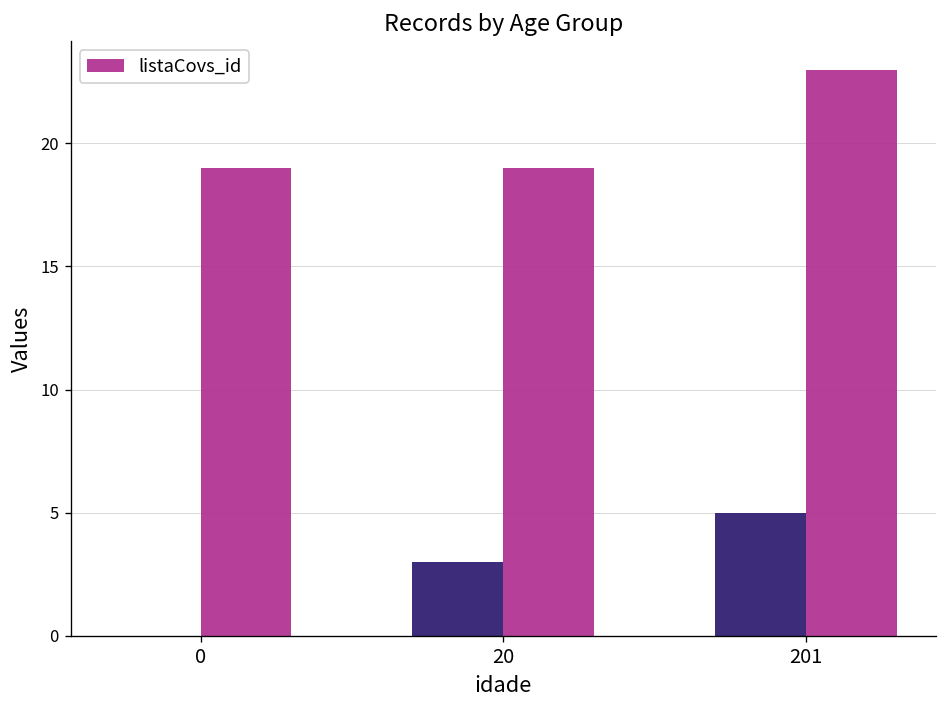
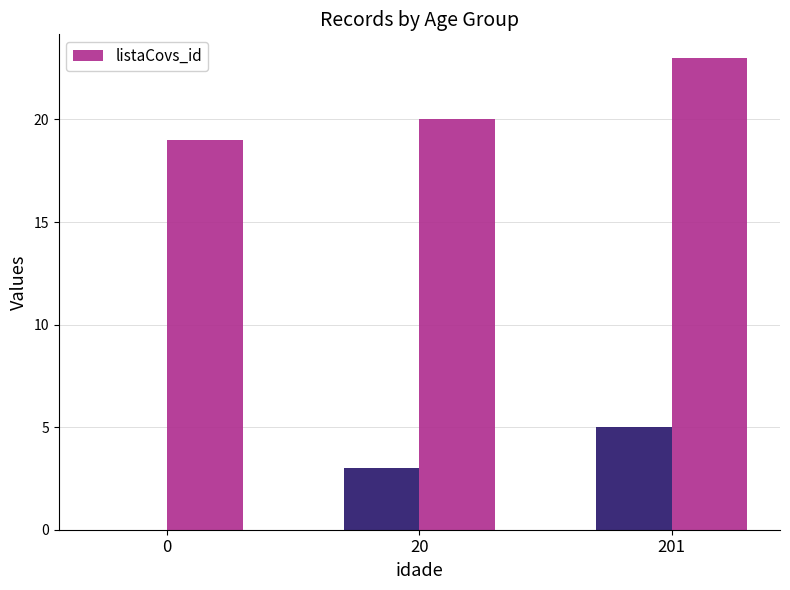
  {
    "listaCovs_id": {
      "0": 19,
-     "20": 19,
+     "20": 20,
      "201": 23
    }
  }
